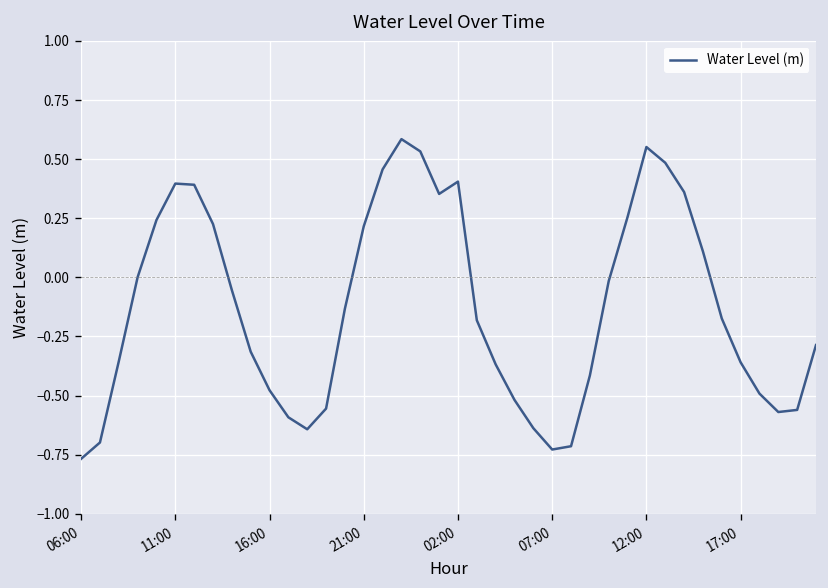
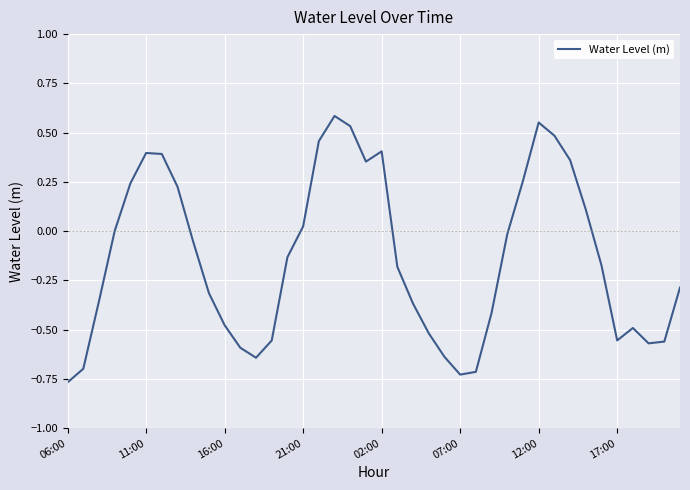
  {
    "06:00": -0.77,
    "11:00": 0.40,
    "16:00": -0.48,
-   "21:00": 0.22,
+   "21:00": 0.02,
    "02:00": 0.41,
    "07:00": -0.73,
    "12:00": 0.55,
-   "17:00": -0.36
+   "17:00": -0.55
  }
